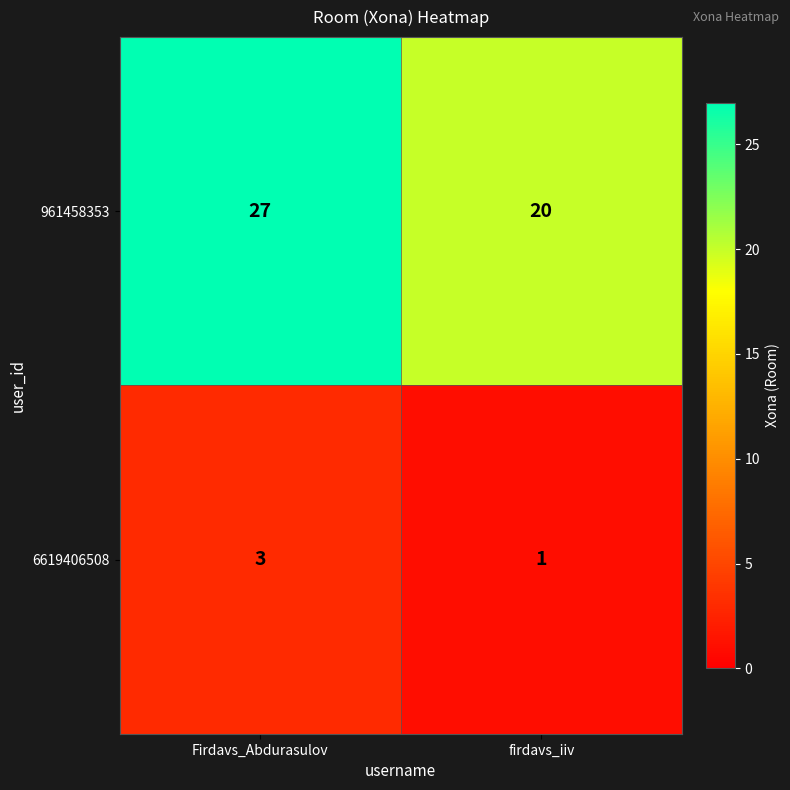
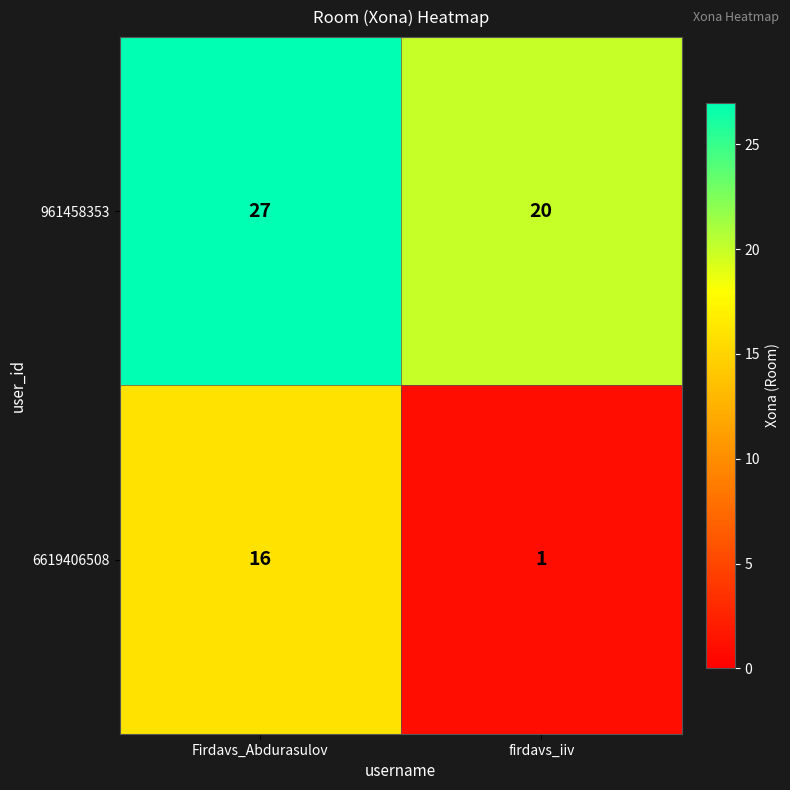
  {
    "961458353": {
      "Firdavs_Abdurasulov": 27,
      "firdavs_iiv": 20
    },
    "6619406508": {
-     "Firdavs_Abdurasulov": 3,
+     "Firdavs_Abdurasulov": 16,
      "firdavs_iiv": 1
    }
  }
